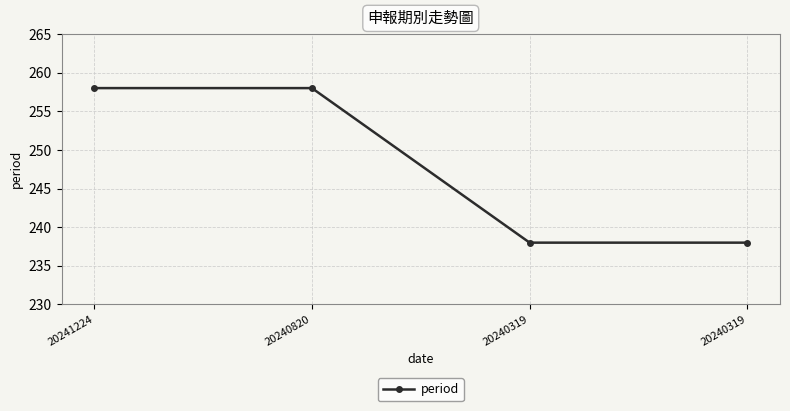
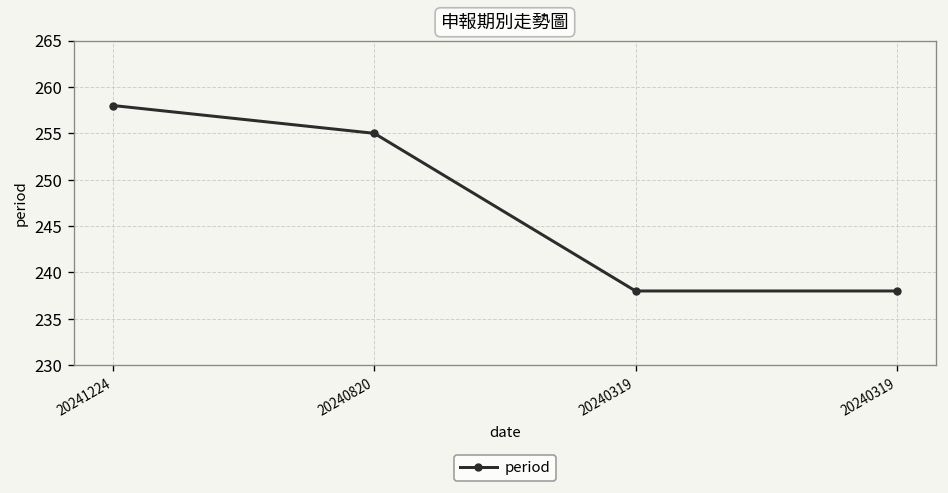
  {
    "20241224": 258,
-   "20240820": 258
+   "20240820": 255
  }
